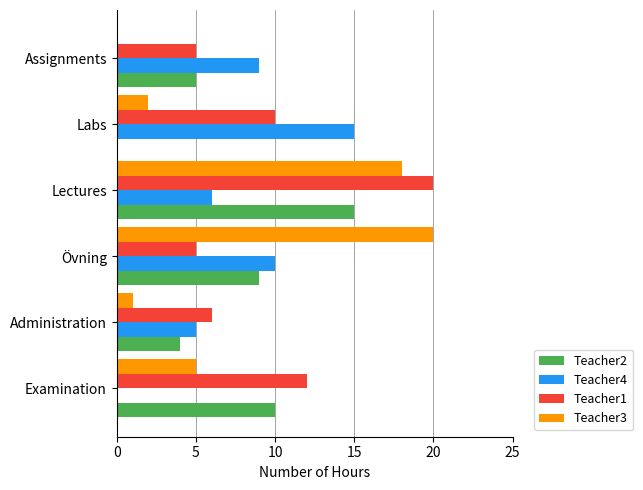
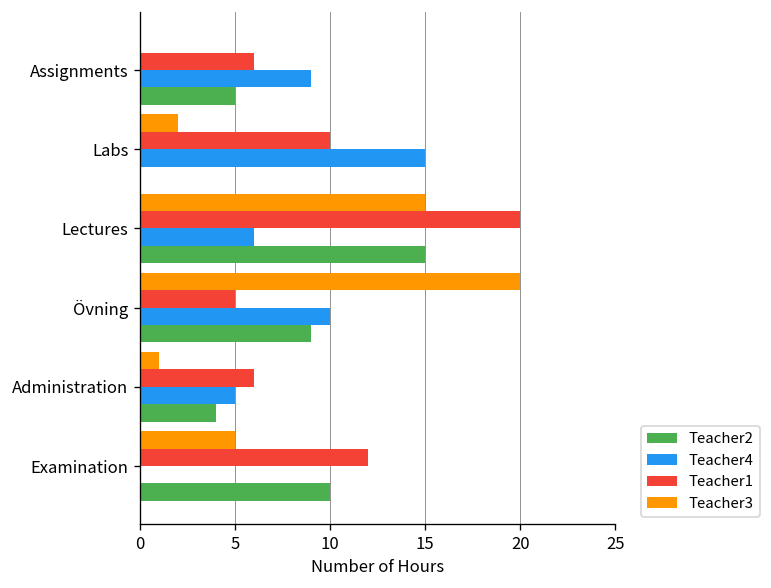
  {
    "Teacher2": {
      "Assignments": 5,
      "Labs": 0,
      "Lectures": 15,
      "Övning": 9,
      "Administration": 4,
      "Examination": 10
    },
    "Teacher4": {
      "Assignments": 9,
      "Labs": 15,
      "Lectures": 6,
      "Övning": 10,
      "Administration": 5,
      "Examination": 0
    },
    "Teacher1": {
-     "Assignments": 5,
+     "Assignments": 6,
      "Labs": 10,
      "Lectures": 20,
      "Övning": 5,
      "Administration": 6,
      "Examination": 12
    },
    "Teacher3": {
      "Assignments": 0,
      "Labs": 2,
-     "Lectures": 18,
+     "Lectures": 15,
      "Övning": 20,
      "Administration": 1,
      "Examination": 5
    }
  }
